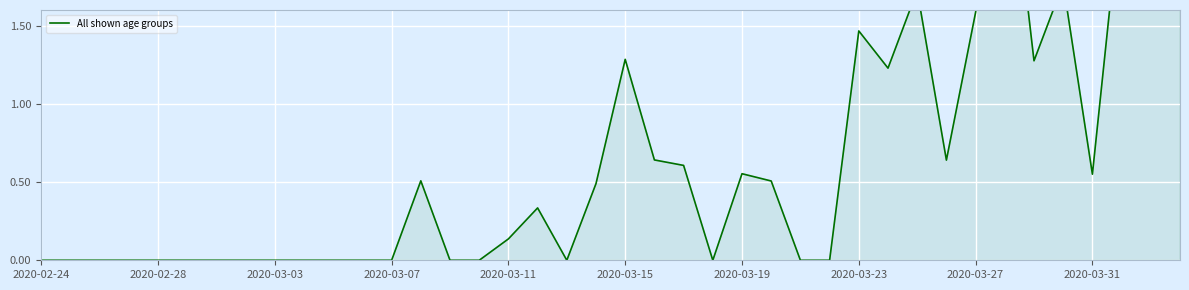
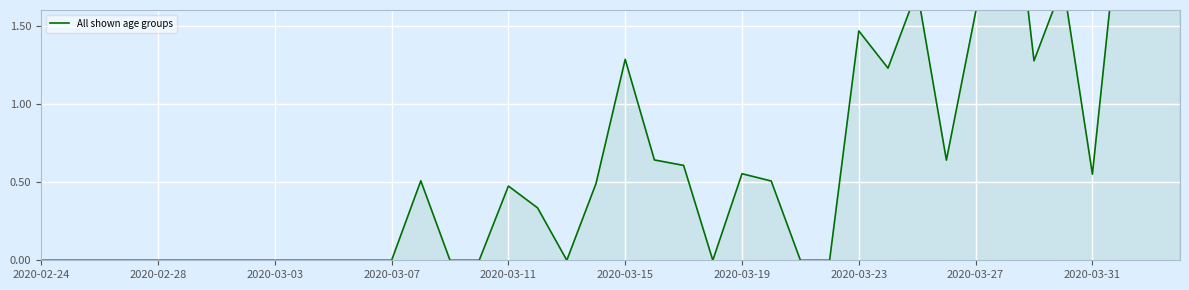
  {
    "2020-02-24": 0.00,
    "2020-02-28": 0.00,
    "2020-03-03": 0.00,
    "2020-03-07": 0.00,
-   "2020-03-11": 0.14,
+   "2020-03-11": 0.47,
    "2020-03-15": 1.28,
    "2020-03-19": 0.55,
    "2020-03-23": 1.47,
    "2020-03-27": 1.59,
    "2020-03-31": 0.55
  }
